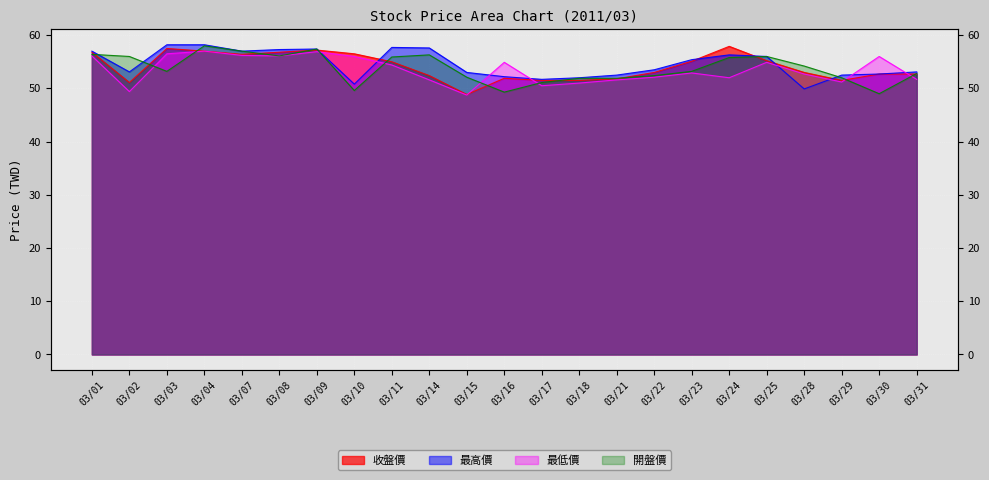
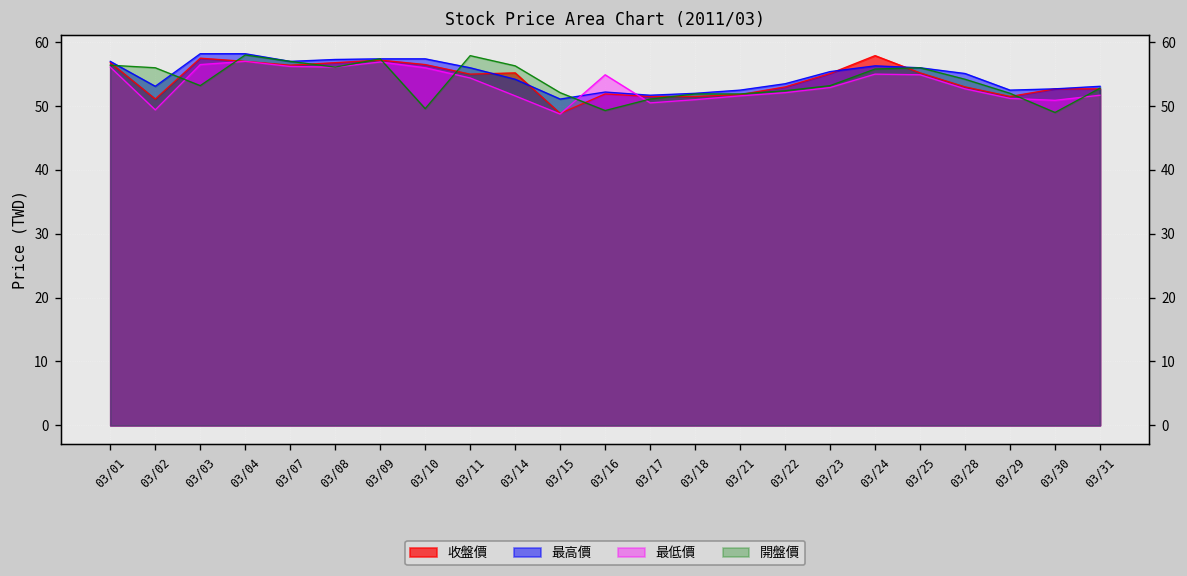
  {
    "收盤價": {
      "03/02": 51,
      "03/03": 58,
      "03/08": 57,
      "03/10": 57,
      "03/11": 55,
-     "03/14": 52,
+     "03/14": 55,
      "03/22": 53,
      "03/24": 58
    },
    "最高價": {
      "03/02": 53,
      "03/03": 58,
      "03/08": 57,
-     "03/10": 51,
-     "03/11": 58,
-     "03/14": 58,
-     "03/15": 53,
+     "03/10": 57,
+     "03/11": 56,
+     "03/14": 54,
+     "03/15": 51,
      "03/21": 53,
      "03/22": 54,
      "03/24": 56,
-     "03/28": 50,
+     "03/28": 55,
      "03/29": 53
    },
    "最低價": {
      "03/02": 49,
      "03/03": 57,
      "03/10": 56,
      "03/11": 54,
      "03/14": 52,
      "03/16": 55,
      "03/17": 51,
      "03/18": 51,
-     "03/24": 52,
-     "03/30": 56,
+     "03/24": 55,
+     "03/30": 51,
      "03/31": 52
    },
    "開盤價": {
      "03/02": 56,
      "03/03": 53,
      "03/10": 50,
-     "03/11": 56,
+     "03/11": 58,
      "03/14": 56,
      "03/15": 52,
      "03/16": 49,
      "03/24": 56,
      "03/28": 54,
      "03/29": 52,
      "03/30": 49
    }
  }
